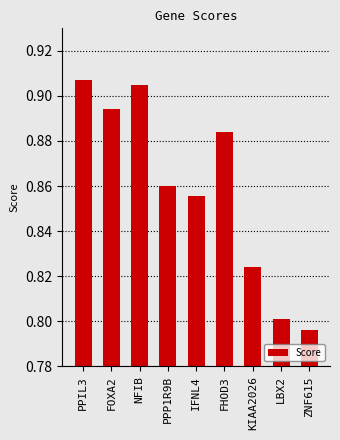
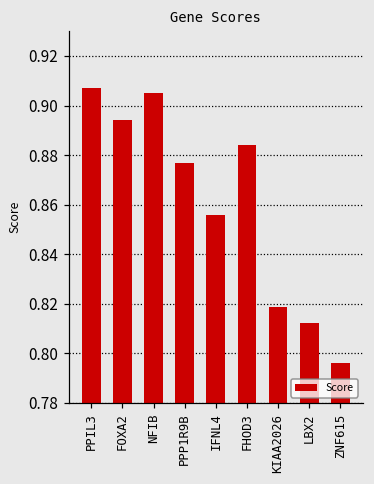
  {
    "PPIL3": 0.907,
    "FOXA2": 0.894,
    "NFIB": 0.905,
-   "PPP1R9B": 0.860,
+   "PPP1R9B": 0.877,
    "IFNL4": 0.856,
    "FHOD3": 0.884,
-   "KIAA2026": 0.824,
-   "LBX2": 0.801,
+   "KIAA2026": 0.819,
+   "LBX2": 0.812,
    "ZNF615": 0.796
  }
